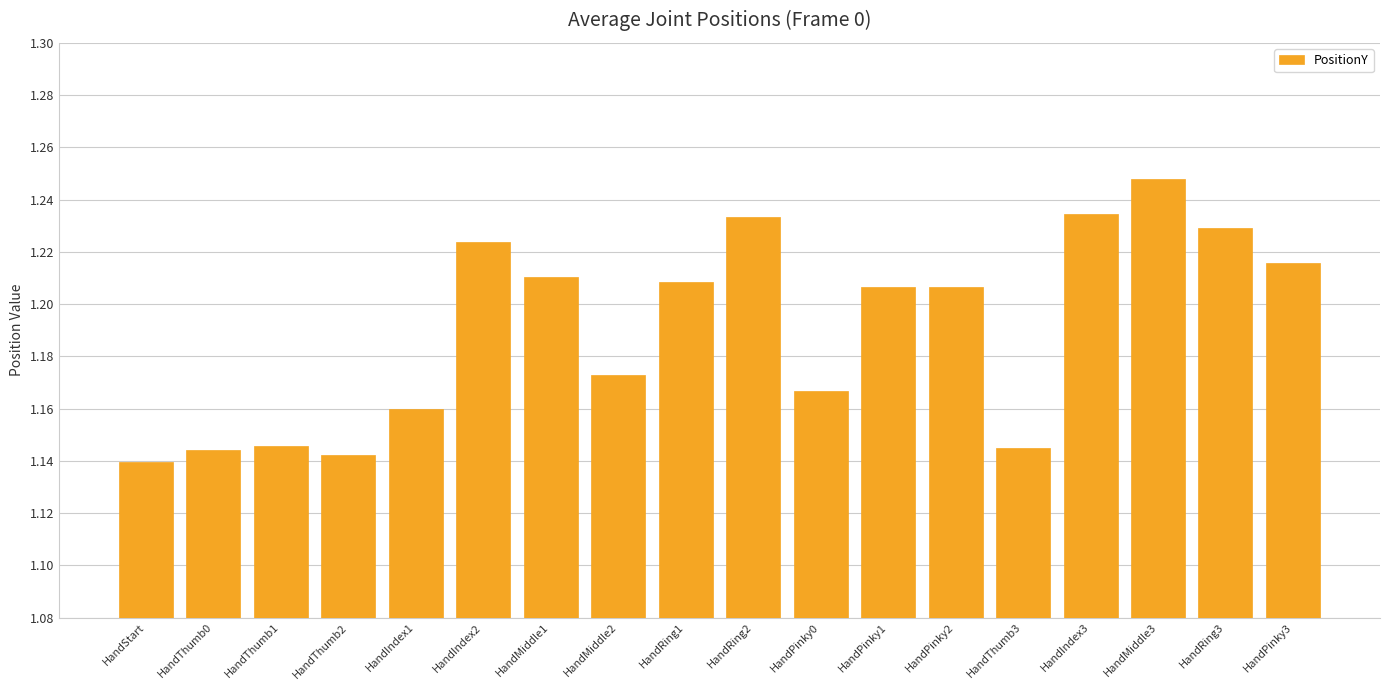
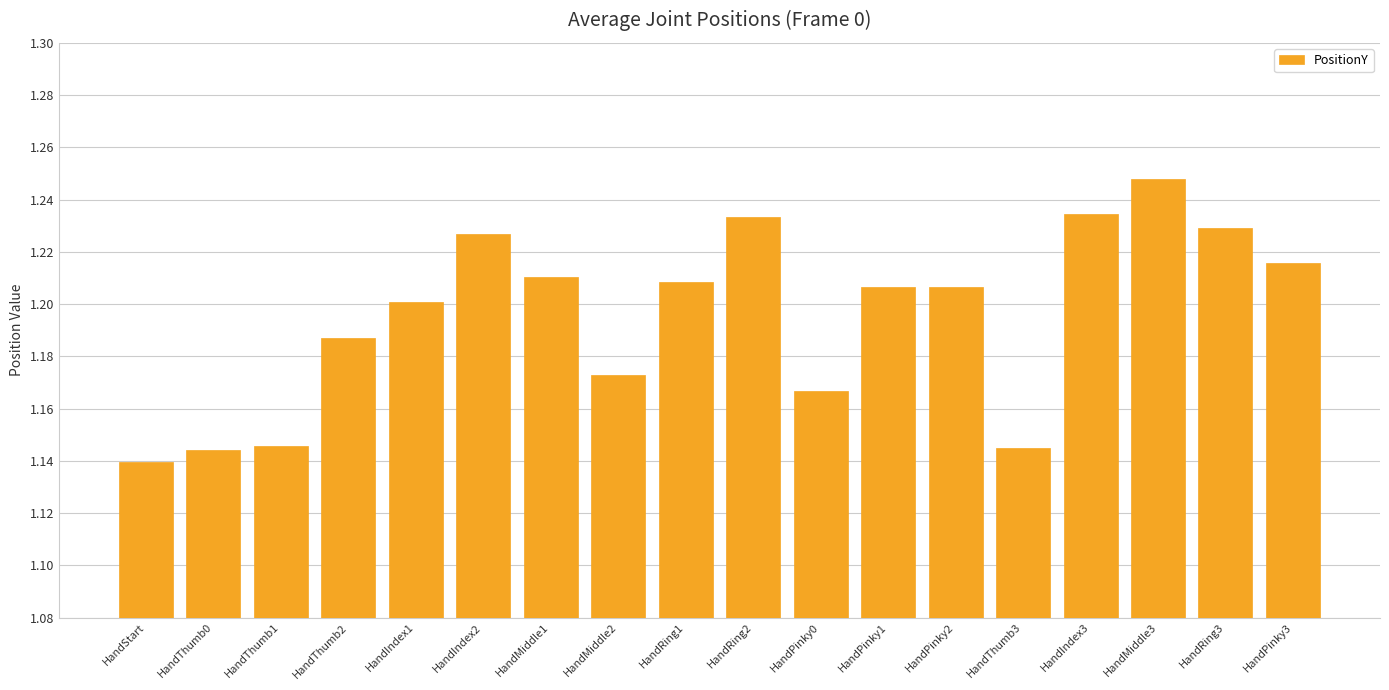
  {
    "HandStart": 1.139,
    "HandThumb0": 1.144,
    "HandThumb1": 1.146,
-   "HandThumb2": 1.142,
-   "HandIndex1": 1.160,
-   "HandIndex2": 1.224,
+   "HandThumb2": 1.187,
+   "HandIndex1": 1.201,
+   "HandIndex2": 1.227,
    "HandMiddle1": 1.210,
    "HandMiddle2": 1.173,
    "HandRing1": 1.209,
    "HandRing2": 1.233,
    "HandPinky0": 1.167,
    "HandPinky1": 1.207,
    "HandPinky2": 1.207,
    "HandThumb3": 1.145,
    "HandIndex3": 1.235,
    "HandMiddle3": 1.248,
    "HandRing3": 1.229,
    "HandPinky3": 1.216
  }
